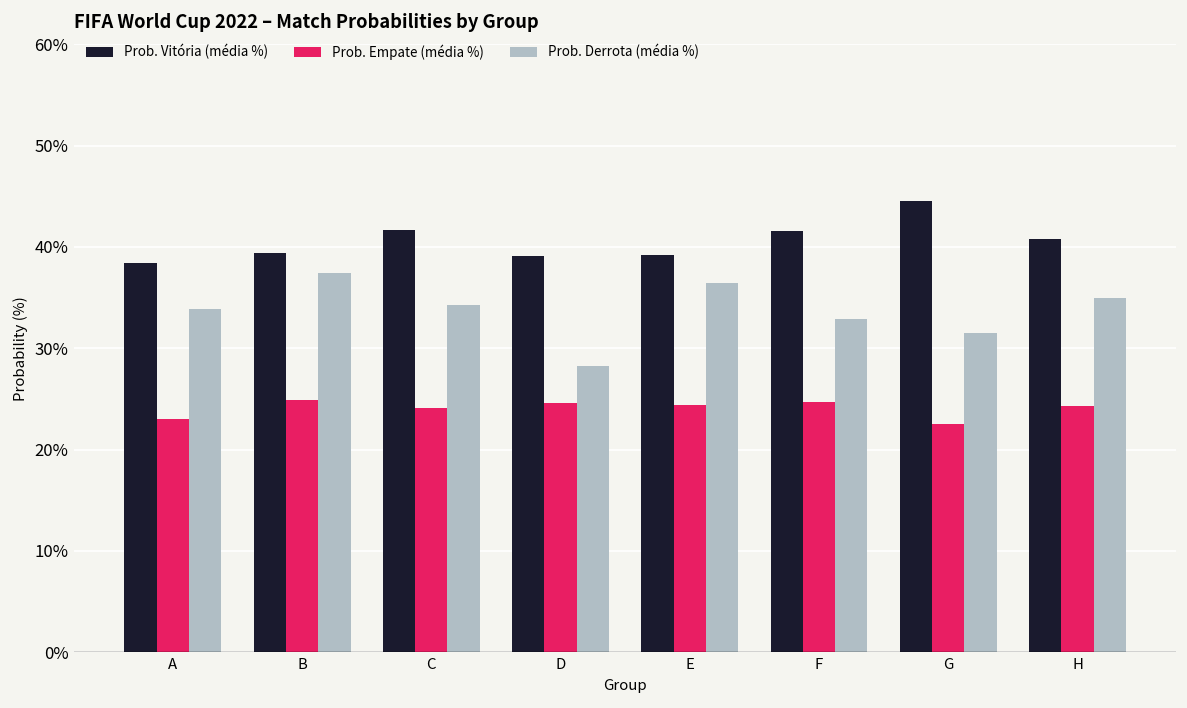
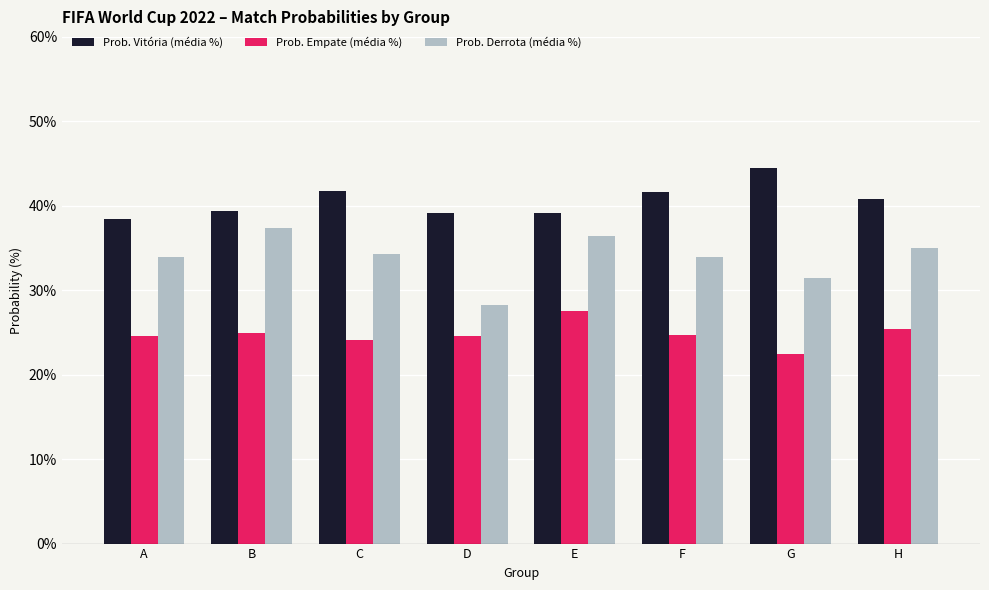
  {
    "Prob. Vitória (média %)": {
      "A": "38%",
      "B": "39%",
      "C": "42%",
      "D": "39%",
      "E": "39%",
      "F": "42%",
      "G": "45%",
      "H": "41%"
    },
    "Prob. Empate (média %)": {
-     "A": "23%",
+     "A": "25%",
      "B": "25%",
      "C": "24%",
      "D": "25%",
-     "E": "24%",
+     "E": "28%",
      "F": "25%",
      "G": "23%",
-     "H": "24%"
+     "H": "25%"
    },
    "Prob. Derrota (média %)": {
      "A": "34%",
      "B": "37%",
      "C": "34%",
      "D": "28%",
      "E": "36%",
-     "F": "33%",
+     "F": "34%",
      "G": "32%",
      "H": "35%"
    }
  }
